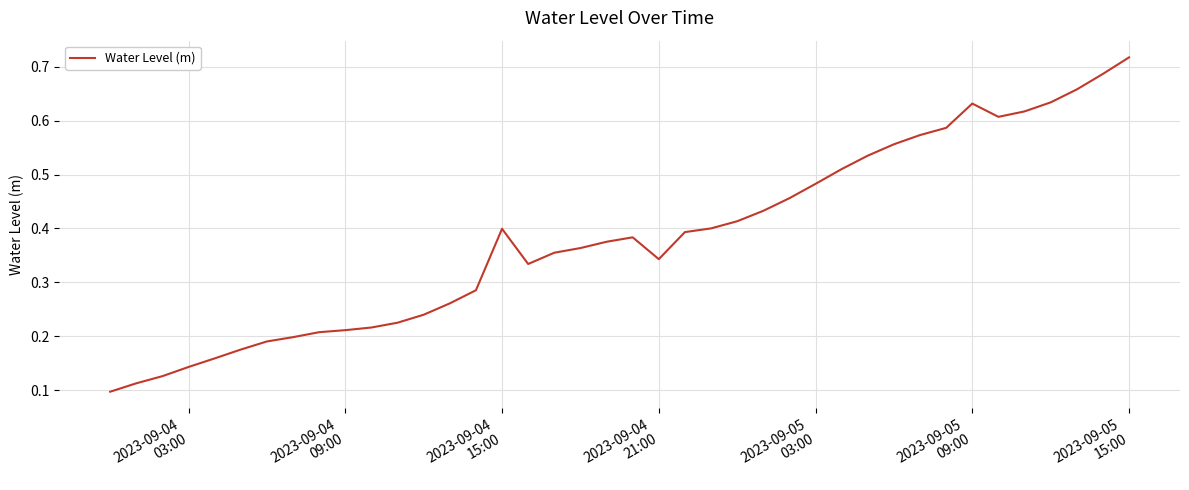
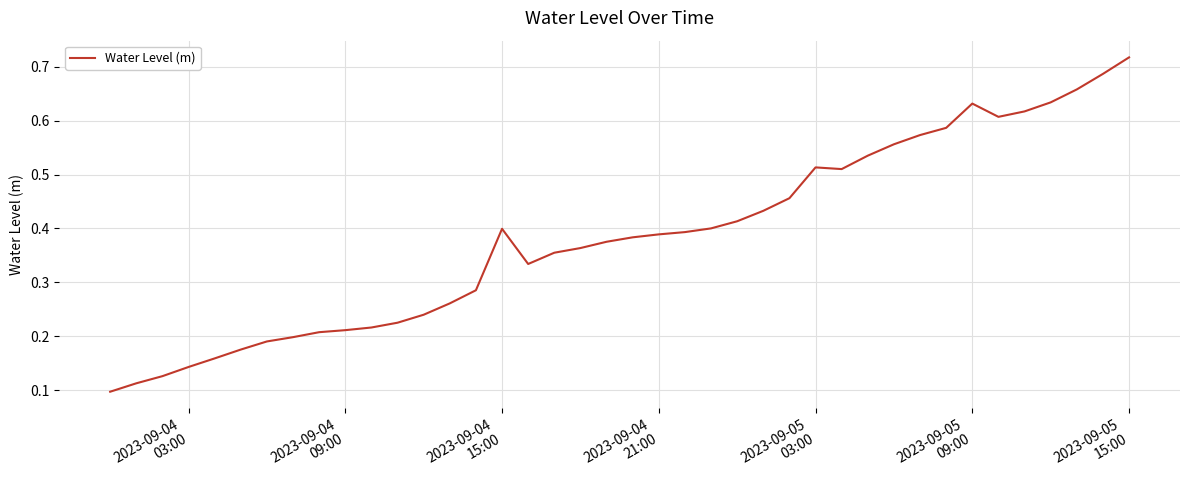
  {
    "2023-09-04 03:00": 0.14,
    "2023-09-04 09:00": 0.21,
    "2023-09-04 15:00": 0.40,
-   "2023-09-04 21:00": 0.34,
-   "2023-09-05 03:00": 0.48,
+   "2023-09-04 21:00": 0.39,
+   "2023-09-05 03:00": 0.51,
    "2023-09-05 09:00": 0.63,
    "2023-09-05 15:00": 0.72
  }
